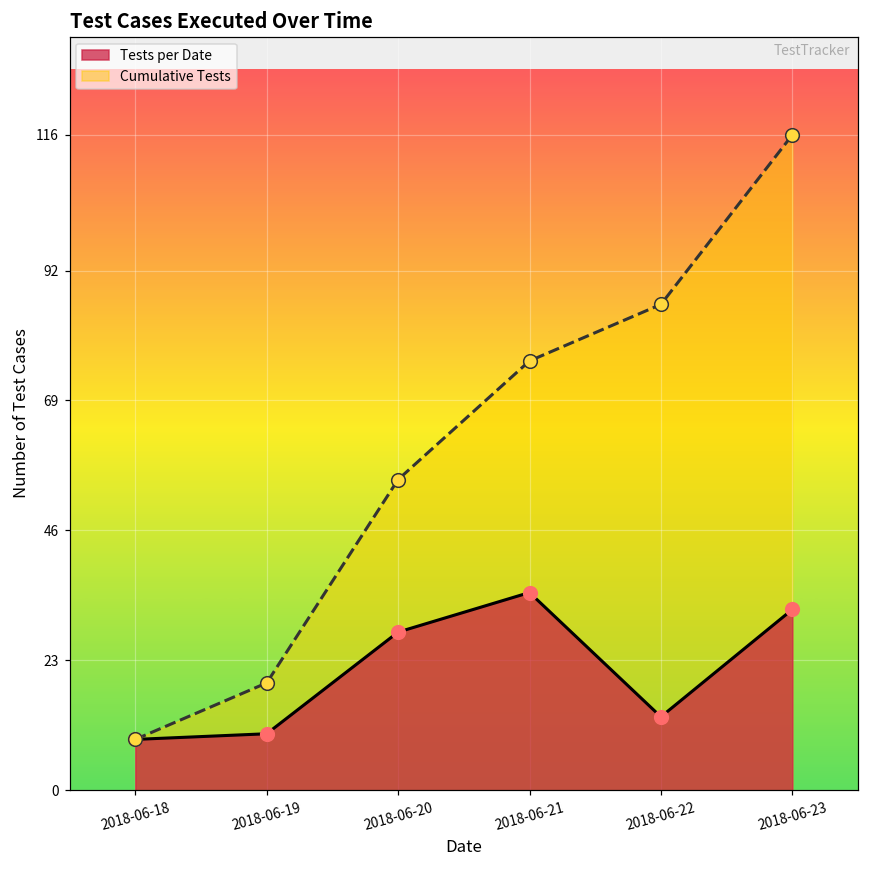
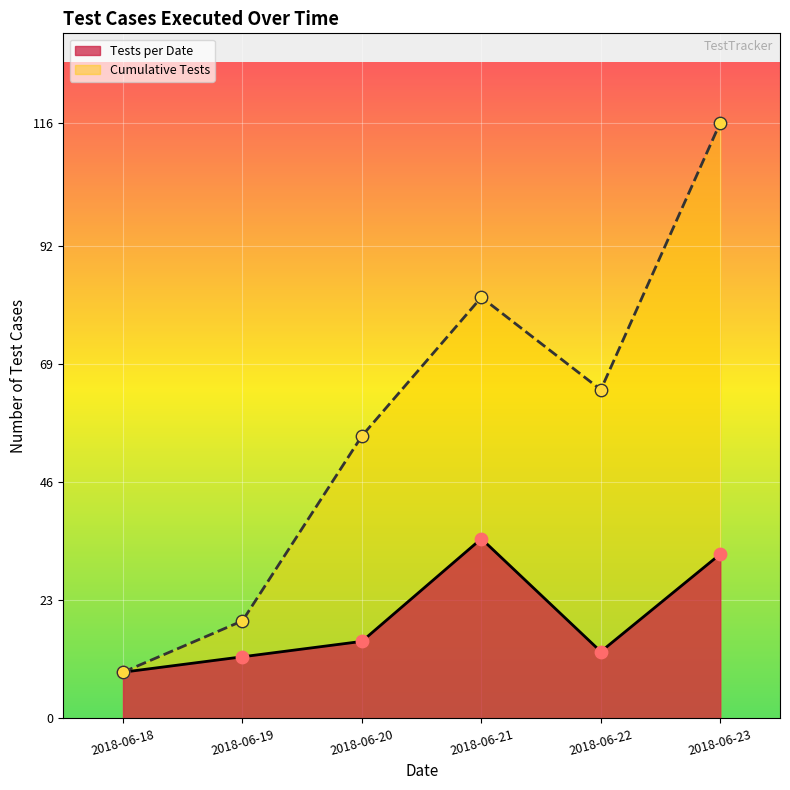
  {
    "Tests per Date": {
-     "2018-06-19": 10,
-     "2018-06-20": 28,
+     "2018-06-19": 12,
+     "2018-06-20": 15,
      "2018-06-21": 35,
      "2018-06-22": 13,
      "2018-06-23": 32
    },
    "Cumulative Tests": {
      "2018-06-19": 19,
      "2018-06-20": 55,
-     "2018-06-21": 76,
-     "2018-06-22": 86,
+     "2018-06-21": 82,
+     "2018-06-22": 64,
      "2018-06-23": 116
    }
  }
